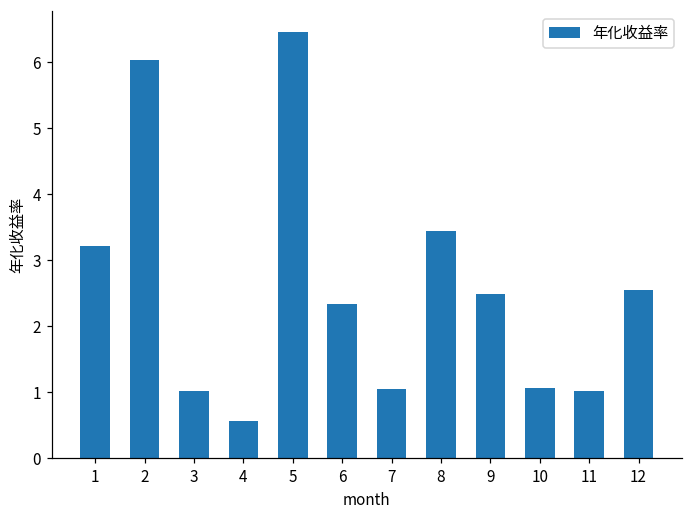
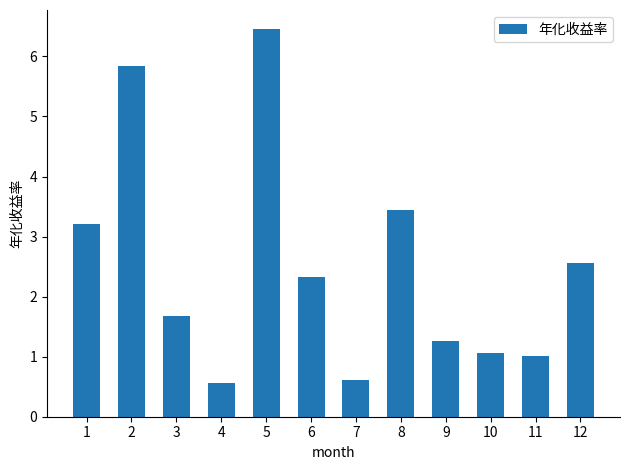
  {
    "1": 3.2,
-   "2": 6.0,
-   "3": 1.0,
+   "2": 5.8,
+   "3": 1.7,
    "4": 0.6,
    "5": 6.5,
    "6": 2.3,
-   "7": 1.1,
+   "7": 0.6,
    "8": 3.4,
-   "9": 2.5,
+   "9": 1.3,
    "10": 1.1,
    "11": 1.0,
    "12": 2.6
  }
